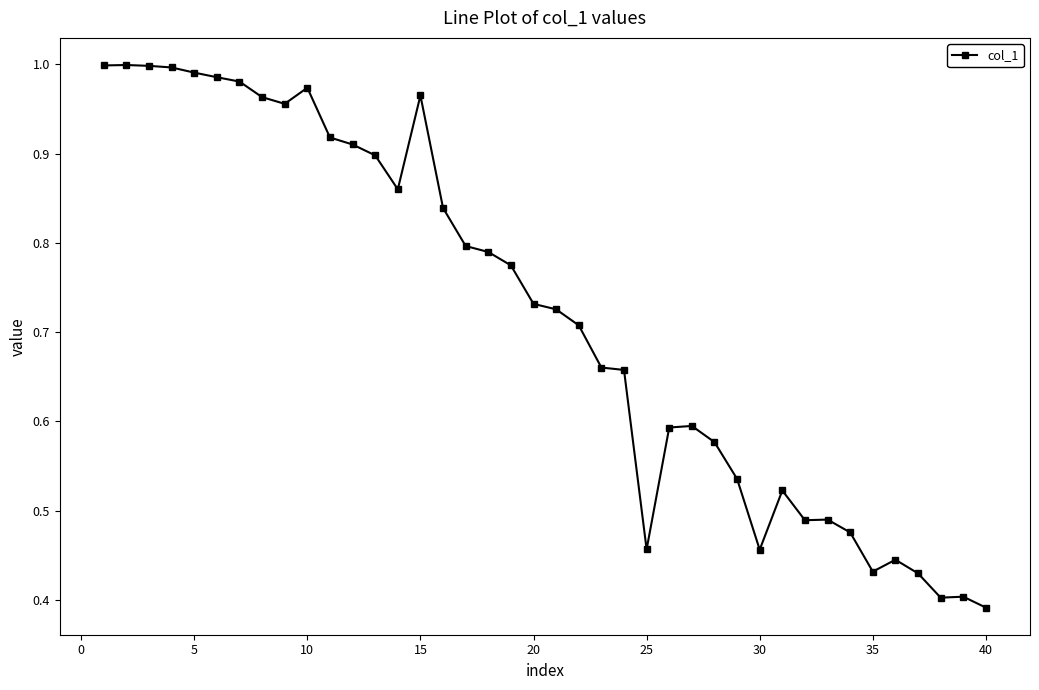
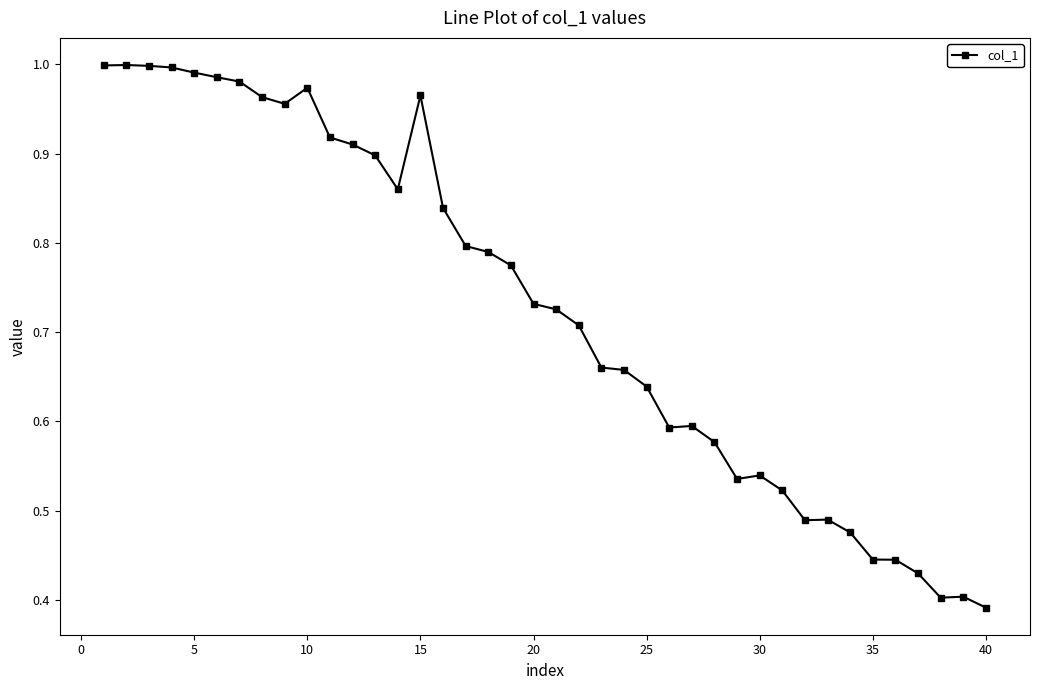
  {
    "5": 0.99,
    "10": 0.97,
    "15": 0.97,
    "20": 0.73,
-   "25": 0.46,
-   "30": 0.46,
-   "35": 0.43,
+   "25": 0.64,
+   "30": 0.54,
+   "35": 0.45,
    "40": 0.39
  }
